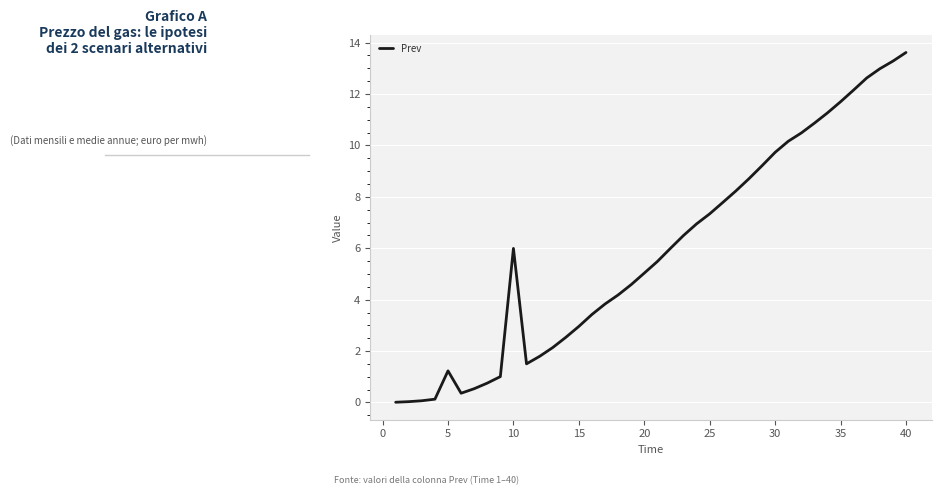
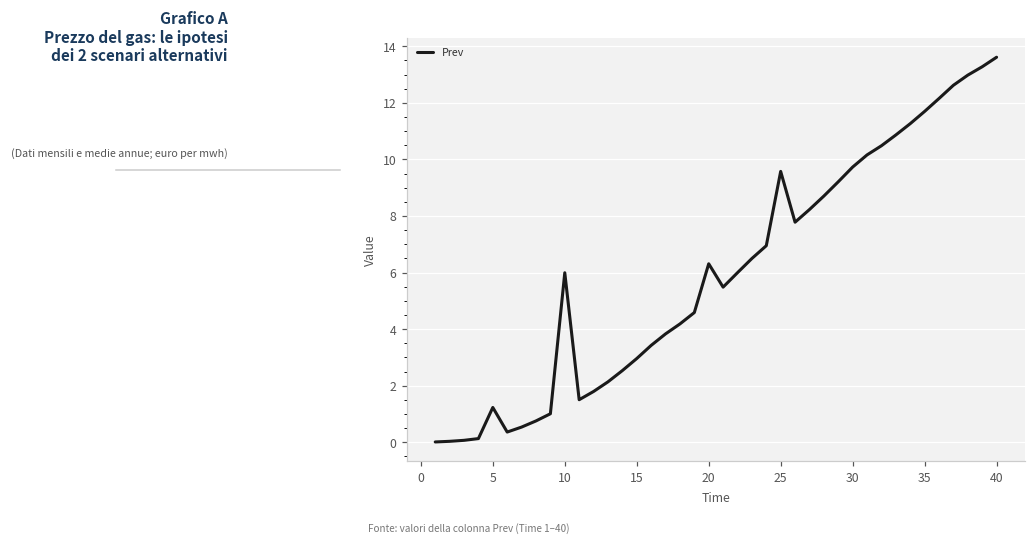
  {
    "5": 1.2,
    "10": 6.0,
    "15": 3.0,
-   "20": 5.0,
-   "25": 7.3,
+   "20": 6.3,
+   "25": 9.6,
    "30": 9.7,
    "35": 11.7,
    "40": 13.6
  }
